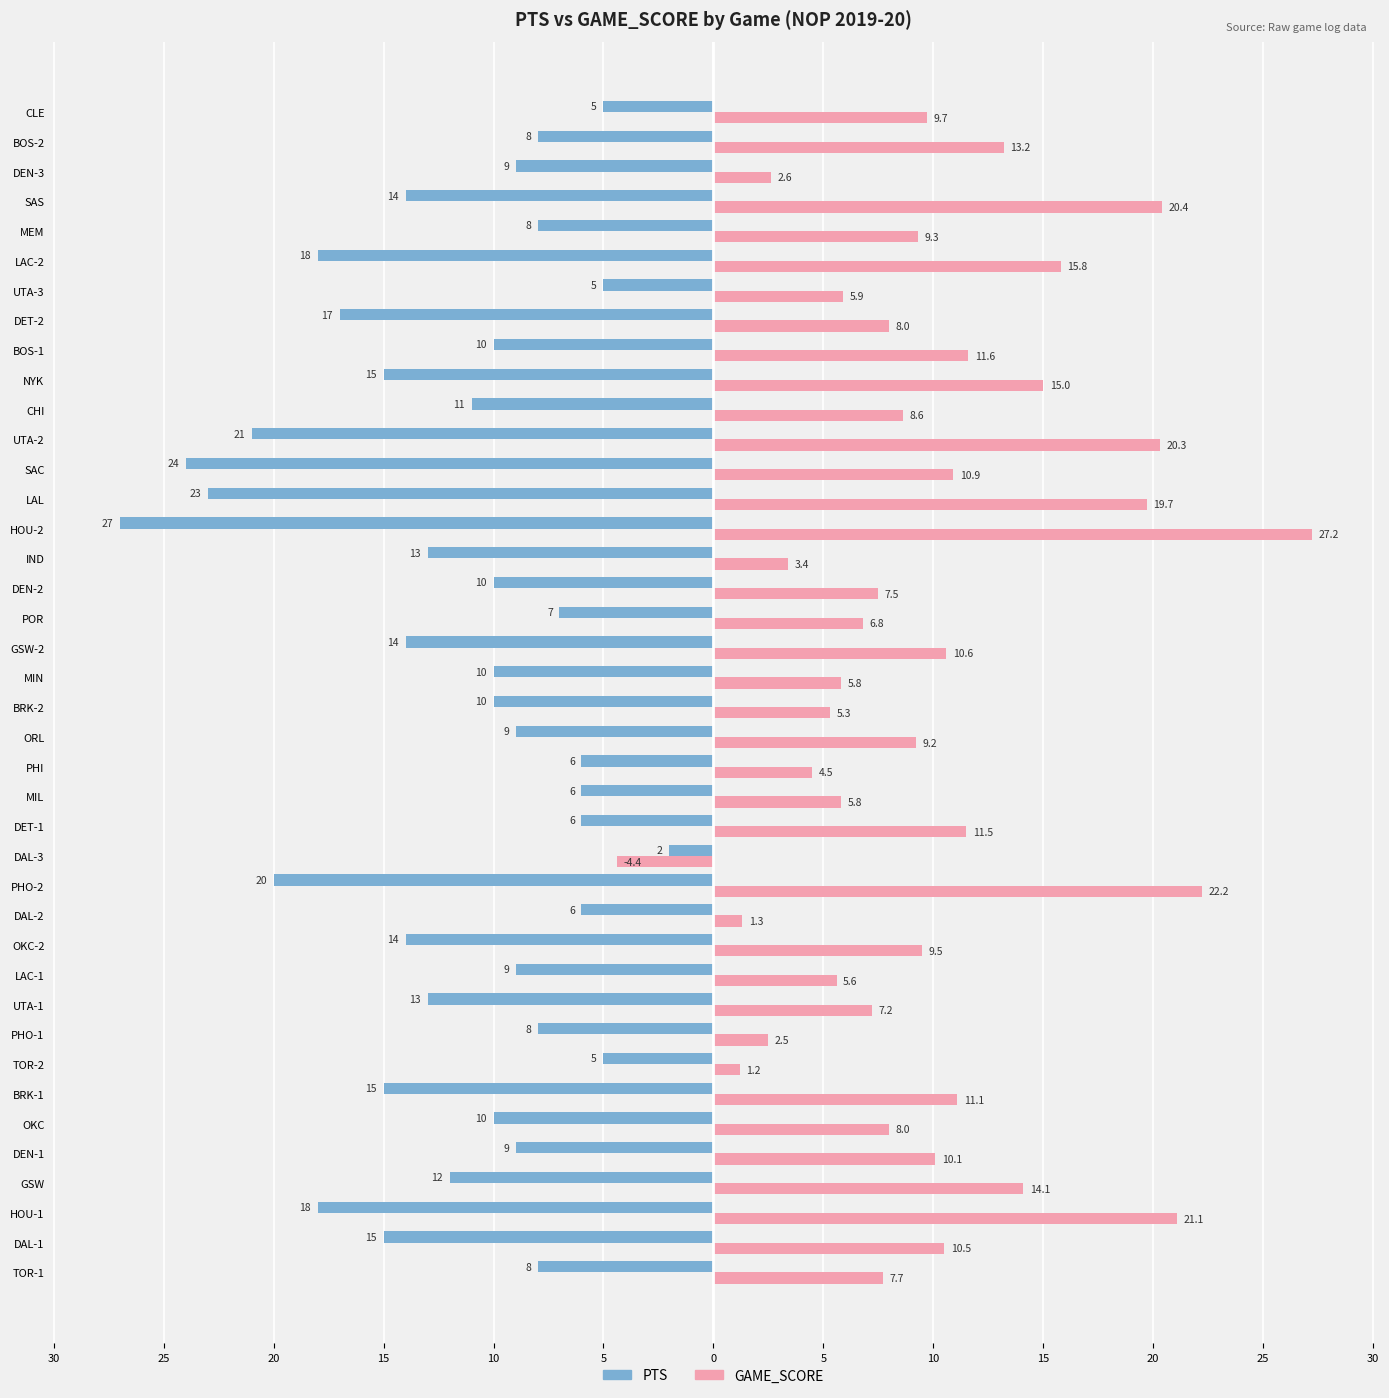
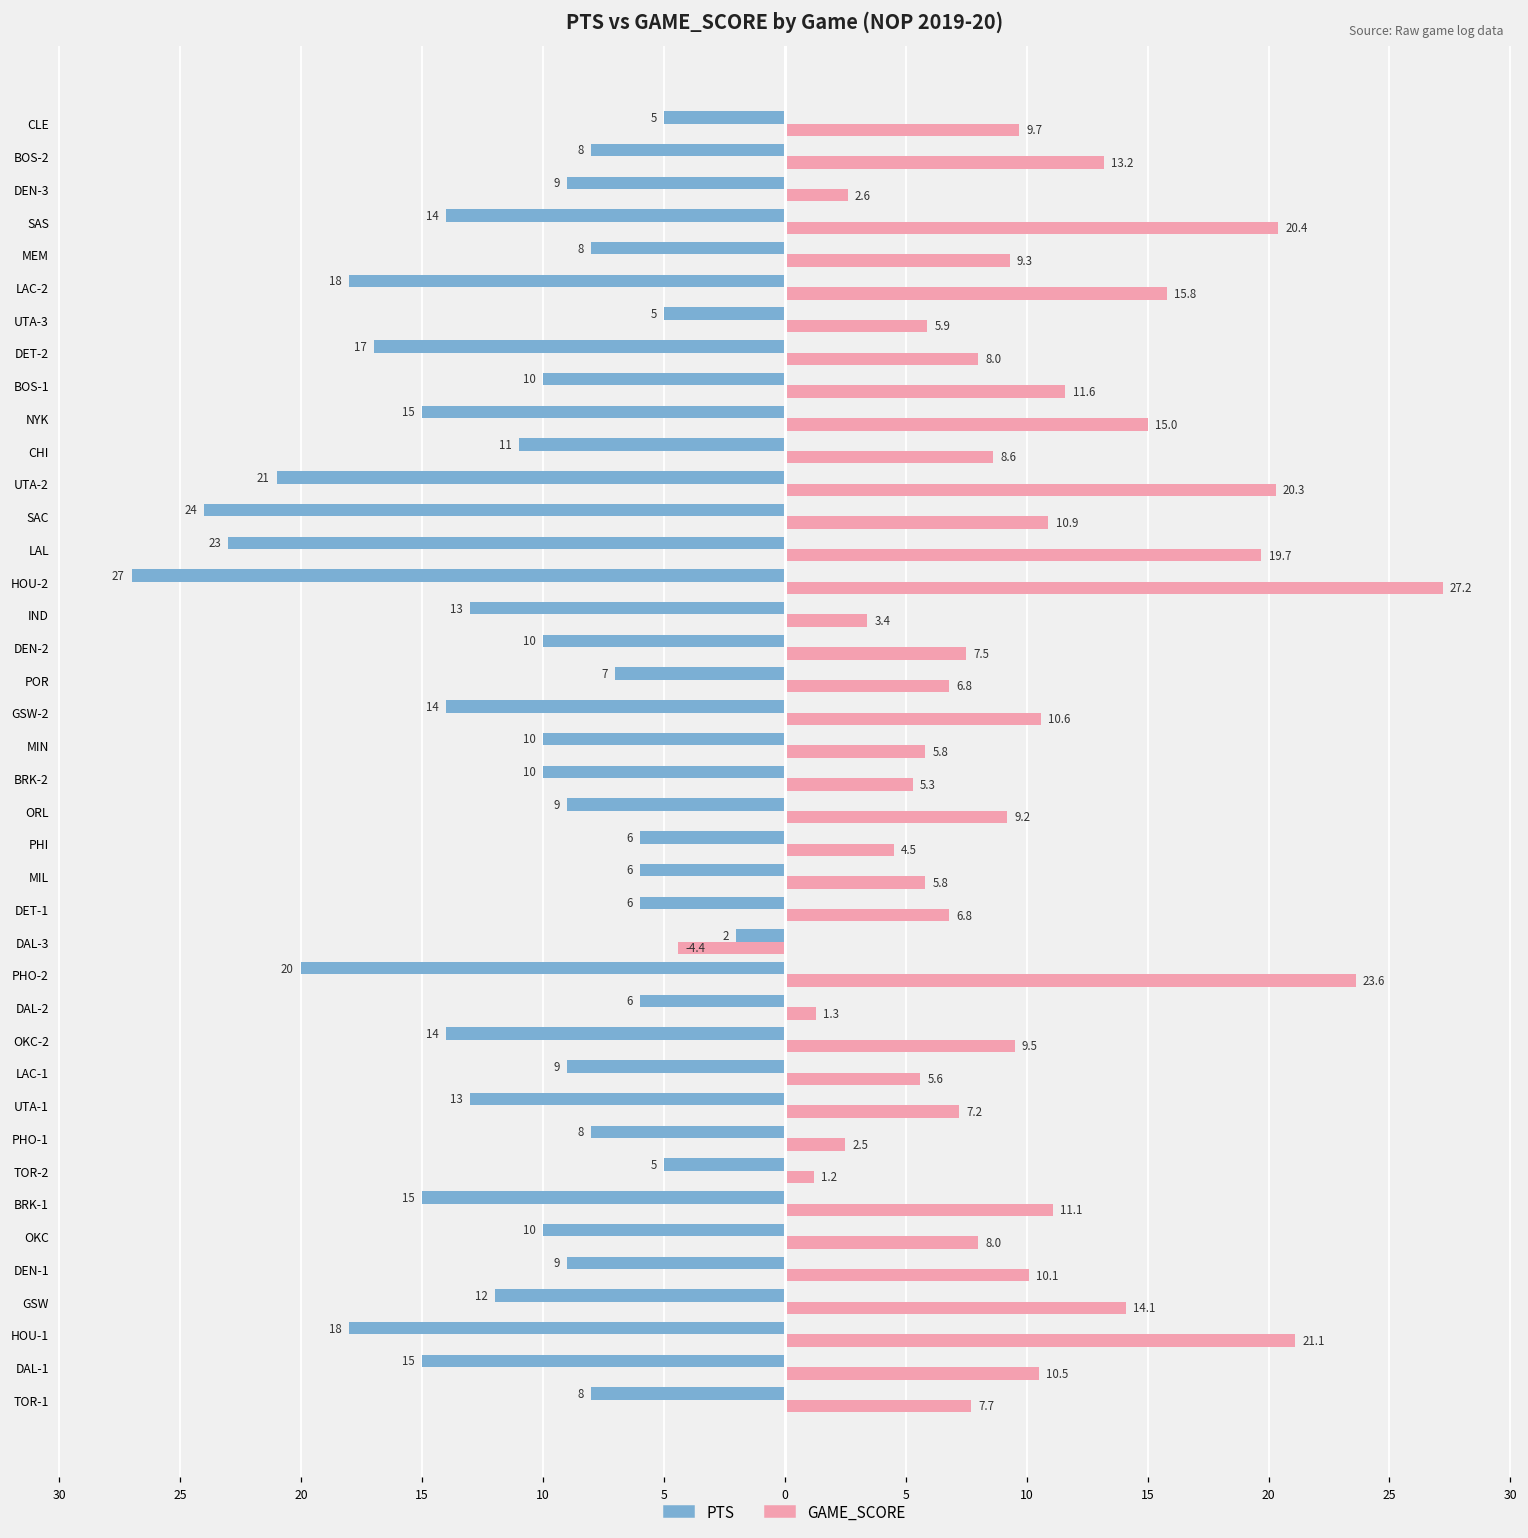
  {
    "GAME_SCORE": {
      "CLE": 9.7,
      "BOS-2": 13.2,
      "DEN-3": 2.6,
      "SAS": 20.4,
      "MEM": 9.3,
      "LAC-2": 15.8,
      "UTA-3": 5.9,
      "DET-2": 8.0,
      "BOS-1": 11.6,
      "NYK": 15.0,
      "CHI": 8.6,
      "UTA-2": 20.3,
      "SAC": 10.9,
      "LAL": 19.7,
      "HOU-2": 27.2,
      "IND": 3.4,
      "DEN-2": 7.5,
      "POR": 6.8,
      "GSW-2": 10.6,
      "MIN": 5.8,
      "BRK-2": 5.3,
      "ORL": 9.2,
      "PHI": 4.5,
      "MIL": 5.8,
-     "DET-1": 11.5,
+     "DET-1": 6.8,
      "DAL-3": -4.4,
-     "PHO-2": 22.2,
+     "PHO-2": 23.6,
      "DAL-2": 1.3,
      "OKC-2": 9.5,
      "LAC-1": 5.6,
      "UTA-1": 7.2,
      "PHO-1": 2.5,
      "TOR-2": 1.2,
      "BRK-1": 11.1,
      "OKC": 8.0,
      "DEN-1": 10.1,
      "GSW": 14.1,
      "HOU-1": 21.1,
      "DAL-1": 10.5,
      "TOR-1": 7.7
    }
  }
